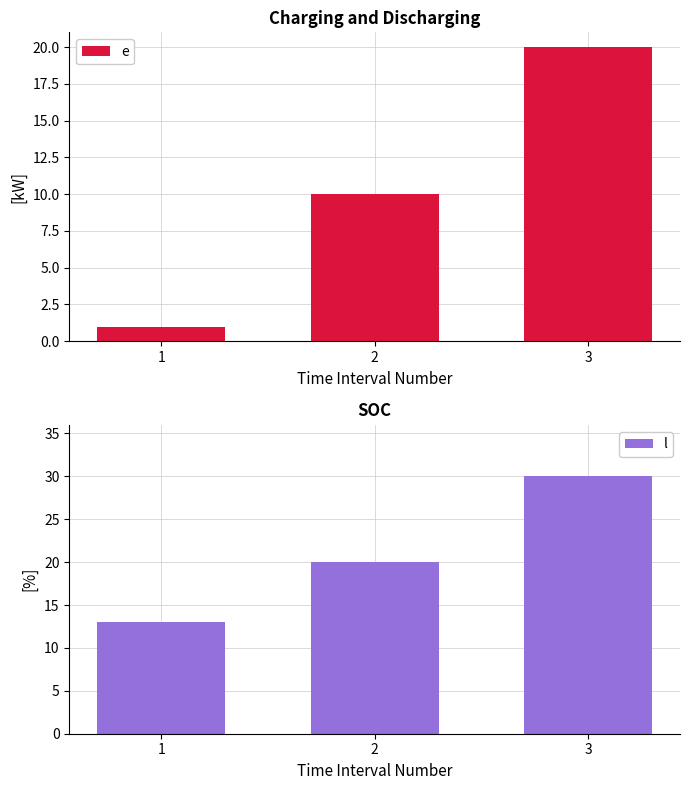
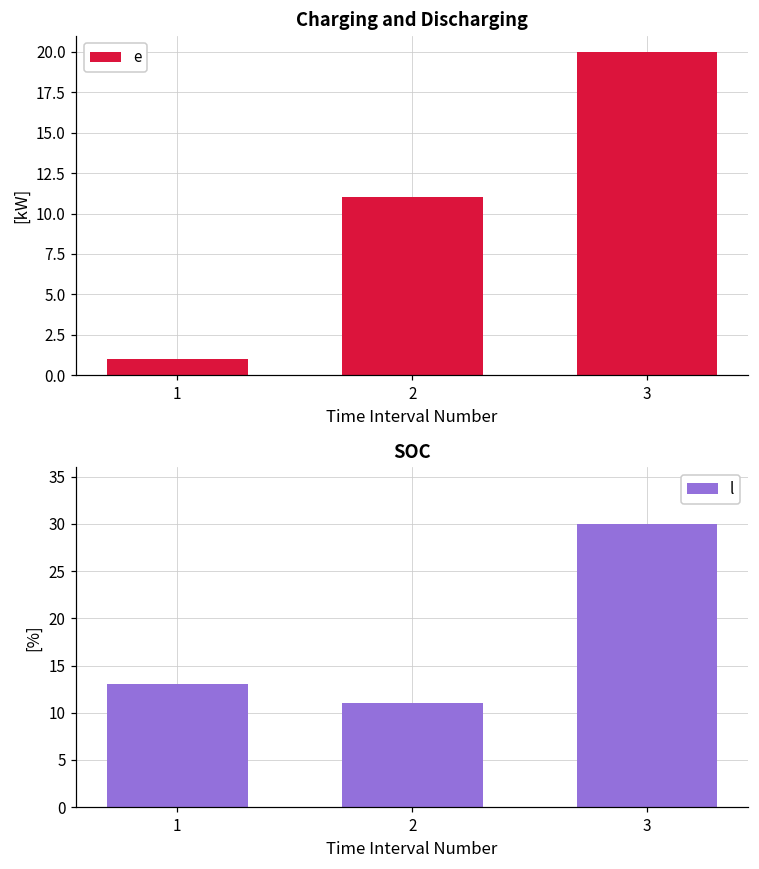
  {
    "Charging and Discharging": {
      "1": 1,
-     "2": 10,
+     "2": 11,
      "3": 20
    },
    "SOC": {
      "1": 13,
-     "2": 20,
+     "2": 11,
      "3": 30
    }
  }
